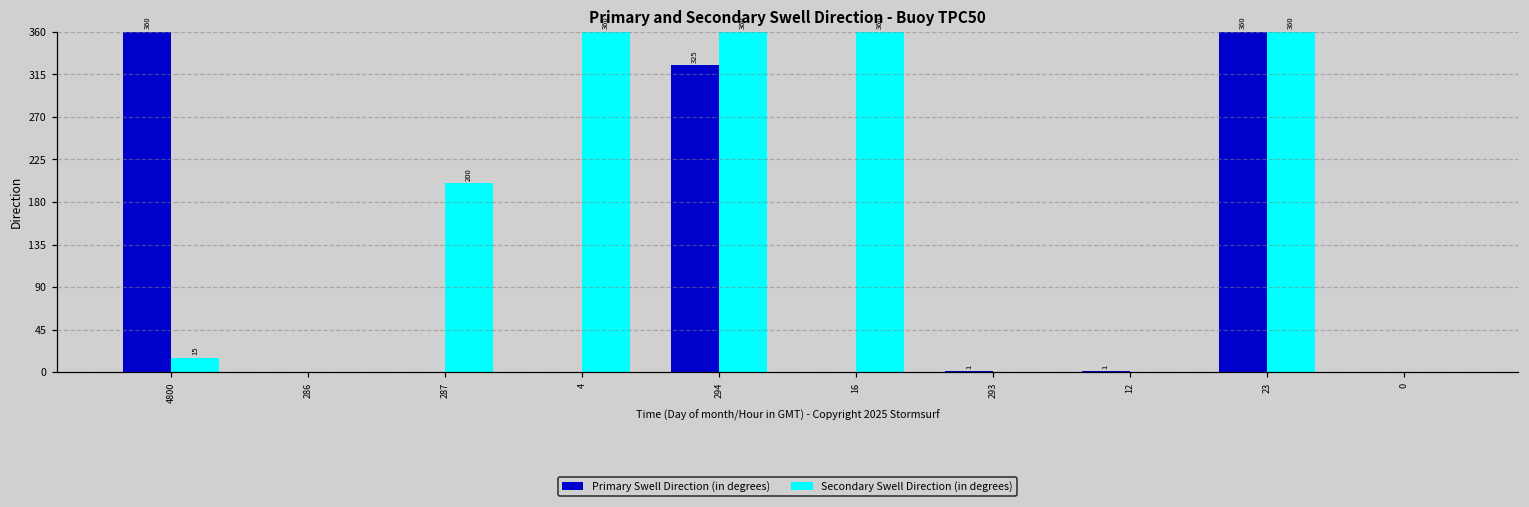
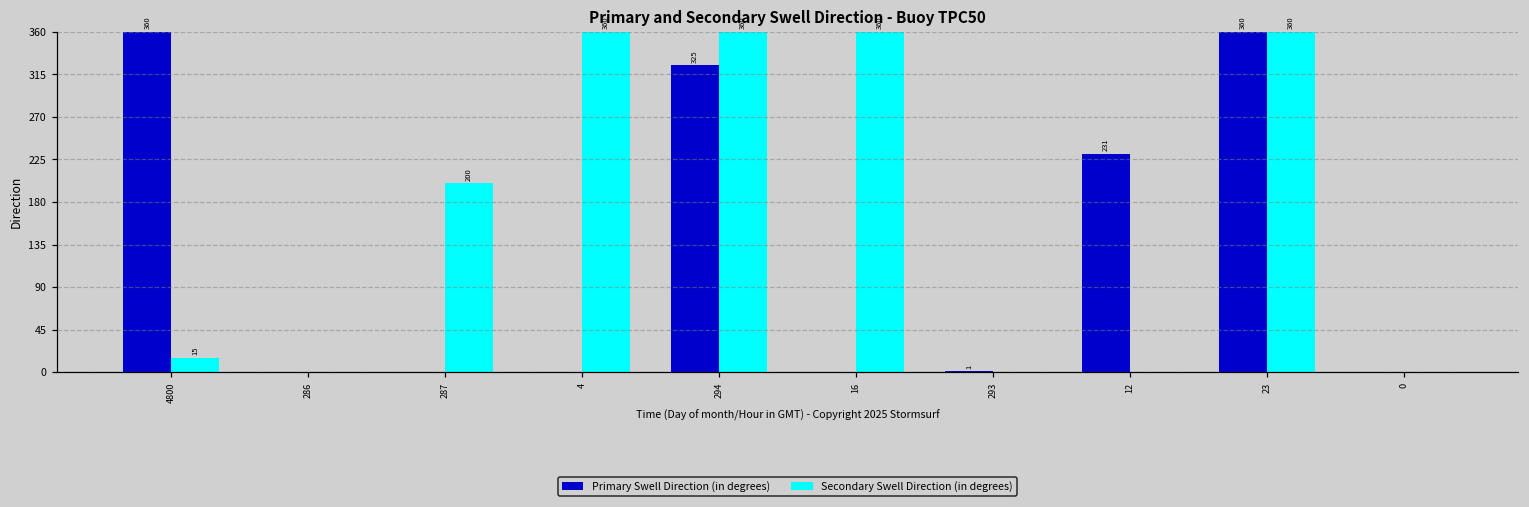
  {
    "Primary Swell Direction (in degrees)": {
      "4800": 360,
      "294": 325,
      "293": 1,
-     "12": 1,
+     "12": 231,
      "23": 360
    },
    "Secondary Swell Direction (in degrees)": {
      "4800": 15,
      "287": 200,
      "4": 360,
      "294": 360,
      "16": 360,
      "23": 360
    }
  }
